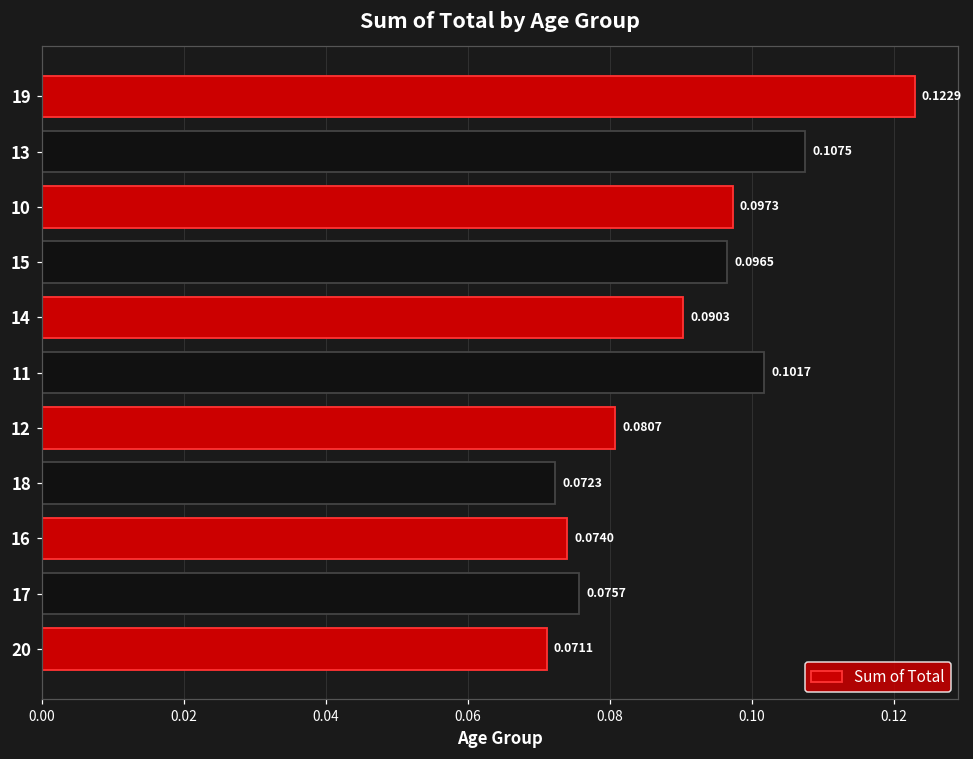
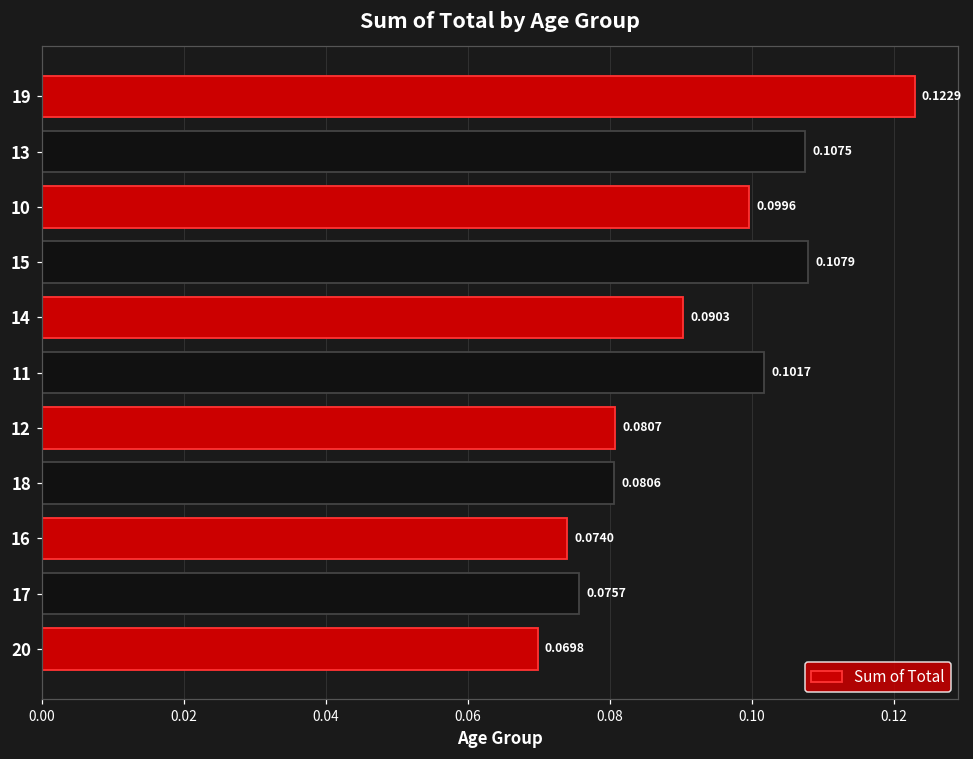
  {
    "19": 0.1229,
    "13": 0.1075,
-   "10": 0.0973,
-   "15": 0.0965,
+   "10": 0.0996,
+   "15": 0.1079,
    "14": 0.0903,
    "11": 0.1017,
    "12": 0.0807,
-   "18": 0.0723,
+   "18": 0.0806,
    "16": 0.0740,
    "17": 0.0757,
-   "20": 0.0711
+   "20": 0.0698
  }
